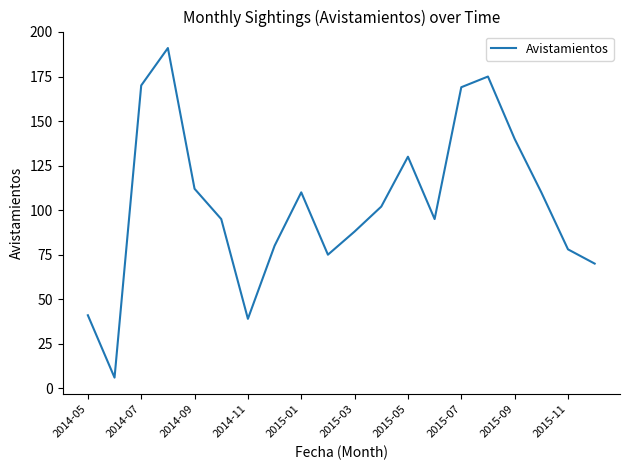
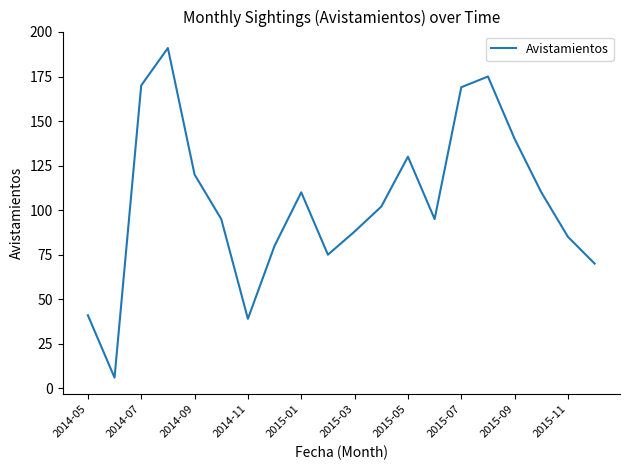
  {
    "2014-05": 41,
    "2014-07": 170,
-   "2014-09": 112,
+   "2014-09": 120,
    "2014-11": 39,
    "2015-01": 110,
    "2015-03": 88,
    "2015-05": 130,
    "2015-07": 169,
    "2015-09": 140,
-   "2015-11": 78
+   "2015-11": 85
  }
